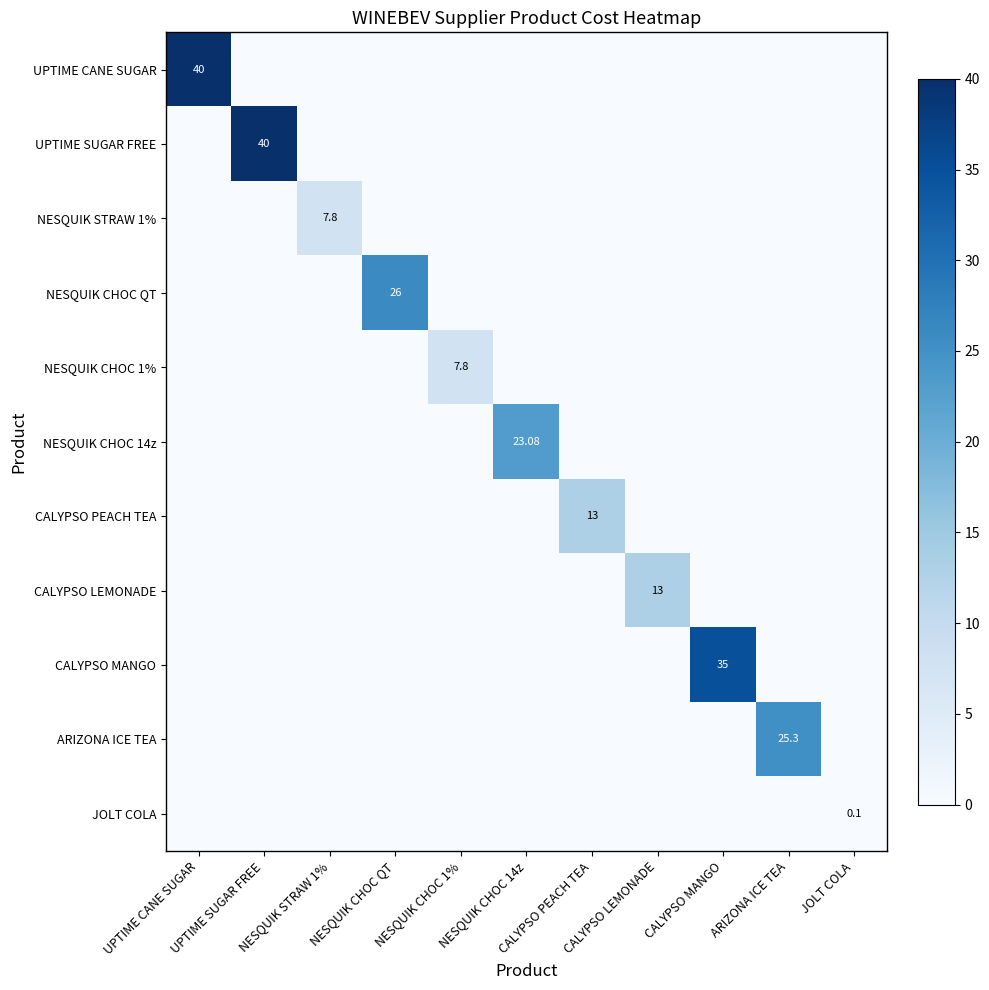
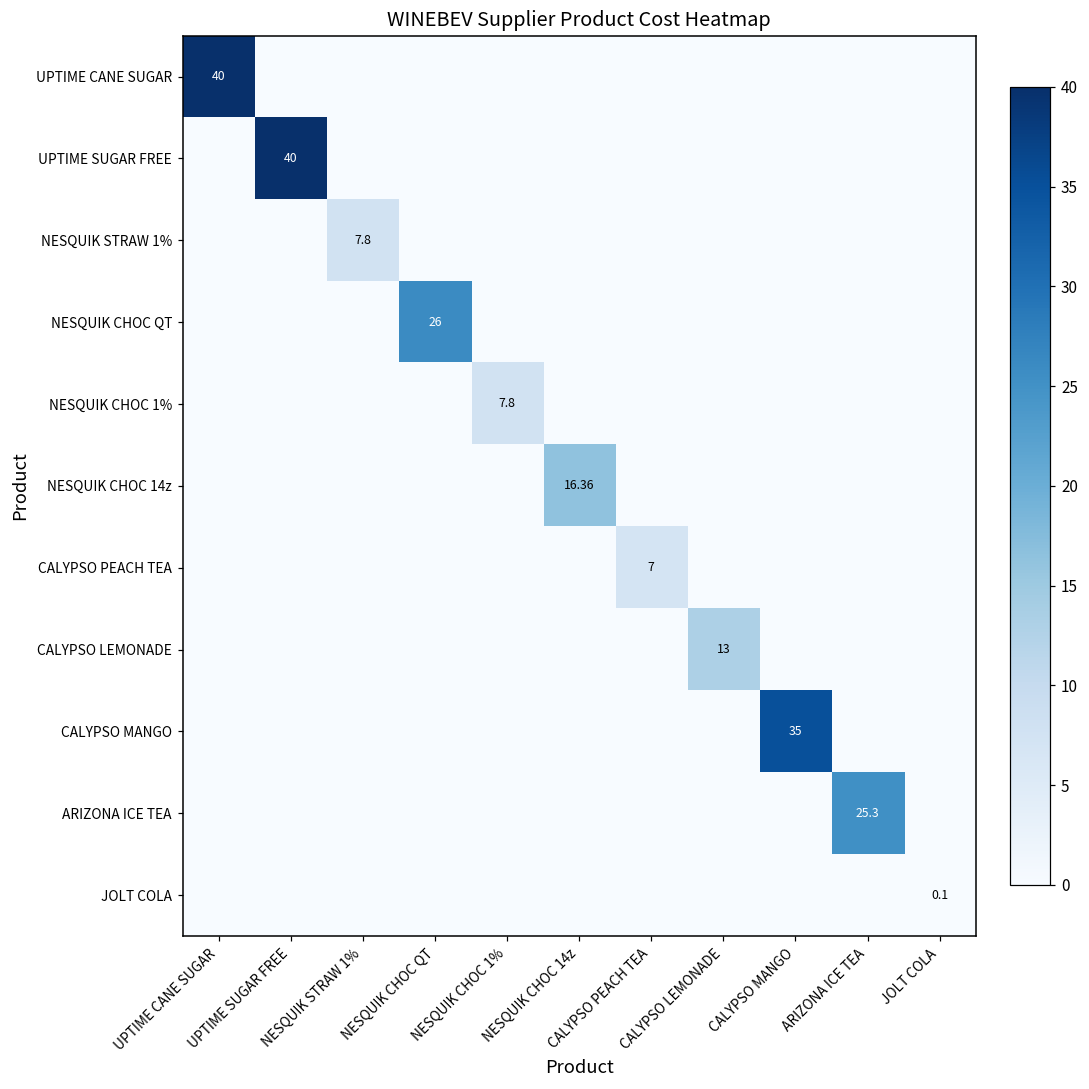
  {
    "UPTIME CANE SUGAR": {
      "UPTIME CANE SUGAR": 40
    },
    "UPTIME SUGAR FREE": {
      "UPTIME SUGAR FREE": 40
    },
    "NESQUIK STRAW 1%": {
      "NESQUIK STRAW 1%": 7.8
    },
    "NESQUIK CHOC QT": {
      "NESQUIK CHOC QT": 26
    },
    "NESQUIK CHOC 1%": {
      "NESQUIK CHOC 1%": 7.8
    },
    "NESQUIK CHOC 14z": {
-     "NESQUIK CHOC 14z": 23.08
+     "NESQUIK CHOC 14z": 16.36
    },
    "CALYPSO PEACH TEA": {
-     "CALYPSO PEACH TEA": 13
+     "CALYPSO PEACH TEA": 7
    },
    "CALYPSO LEMONADE": {
      "CALYPSO LEMONADE": 13
    },
    "CALYPSO MANGO": {
      "CALYPSO MANGO": 35
    },
    "ARIZONA ICE TEA": {
      "ARIZONA ICE TEA": 25.3
    },
    "JOLT COLA": {
      "JOLT COLA": 0.1
    }
  }
